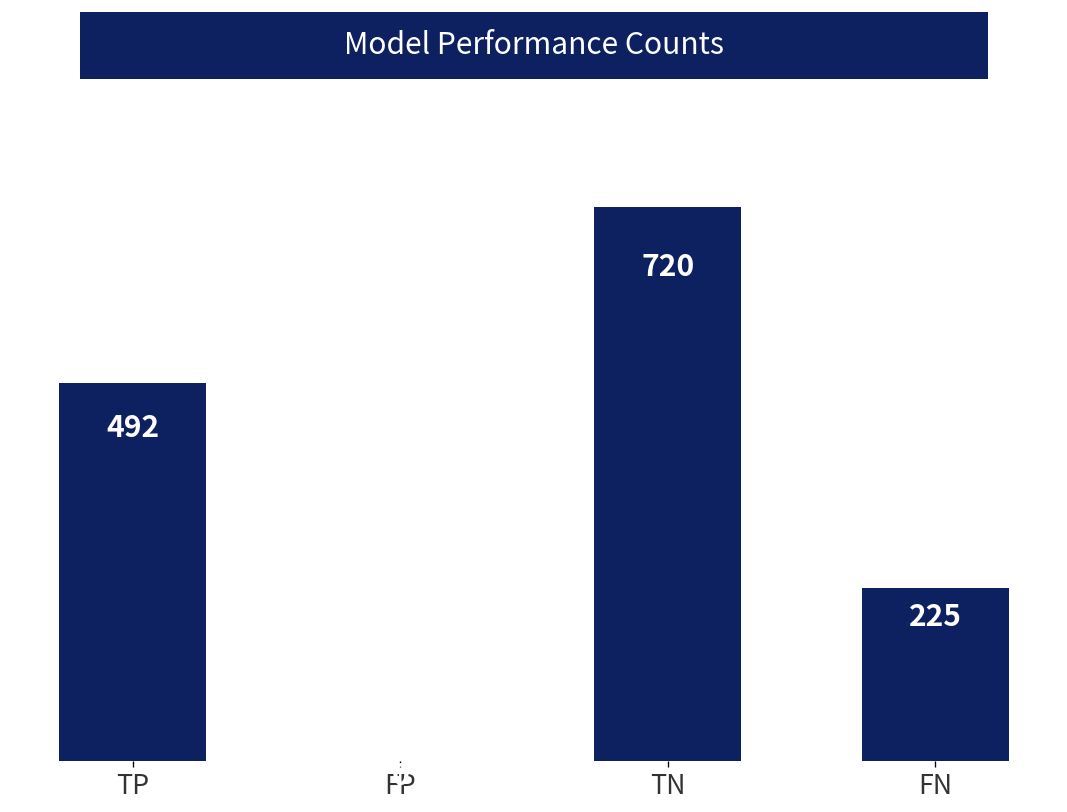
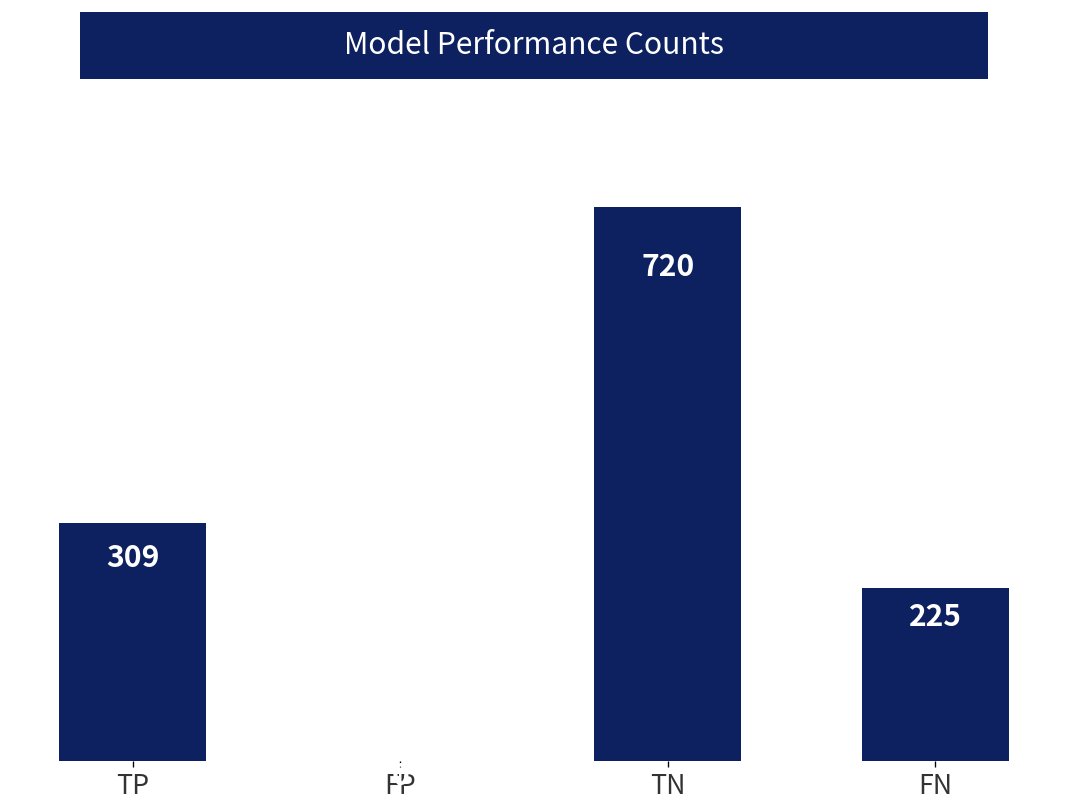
  {
-   "TP": 492,
+   "TP": 309,
    "TN": 720,
    "FN": 225
  }
